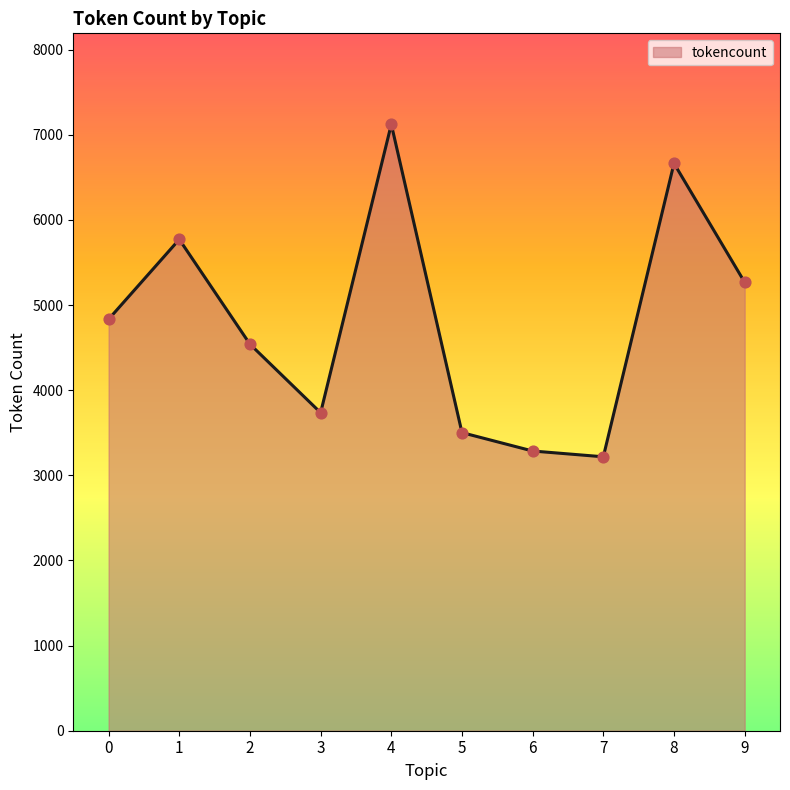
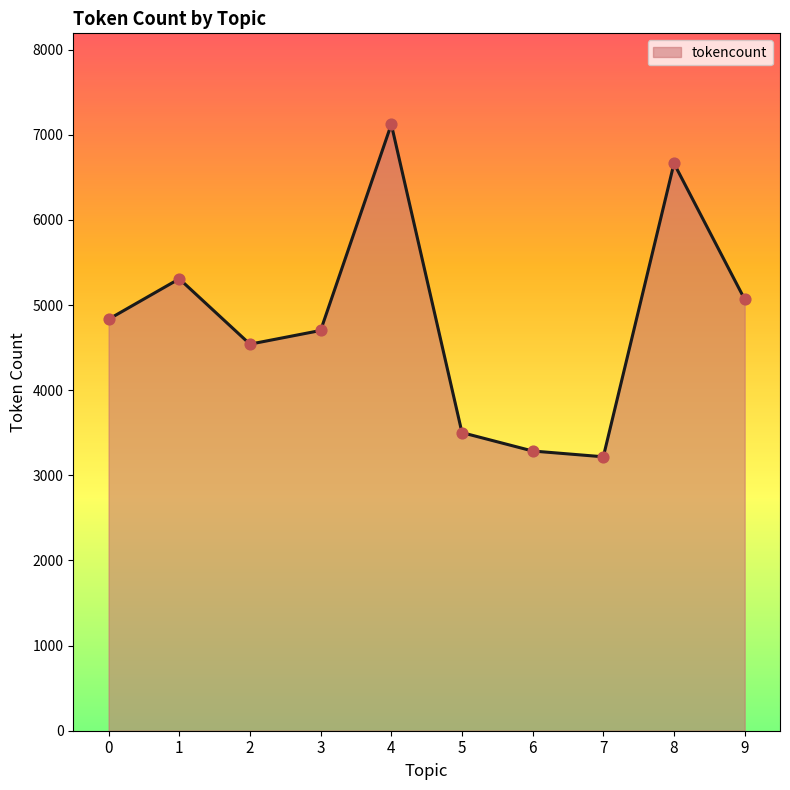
  {
    "0": 4800,
-   "1": 5800,
+   "1": 5300,
    "2": 4500,
-   "3": 3700,
+   "3": 4700,
    "4": 7100,
    "5": 3500,
    "6": 3300,
    "7": 3200,
    "8": 6700,
-   "9": 5300
+   "9": 5100
  }
